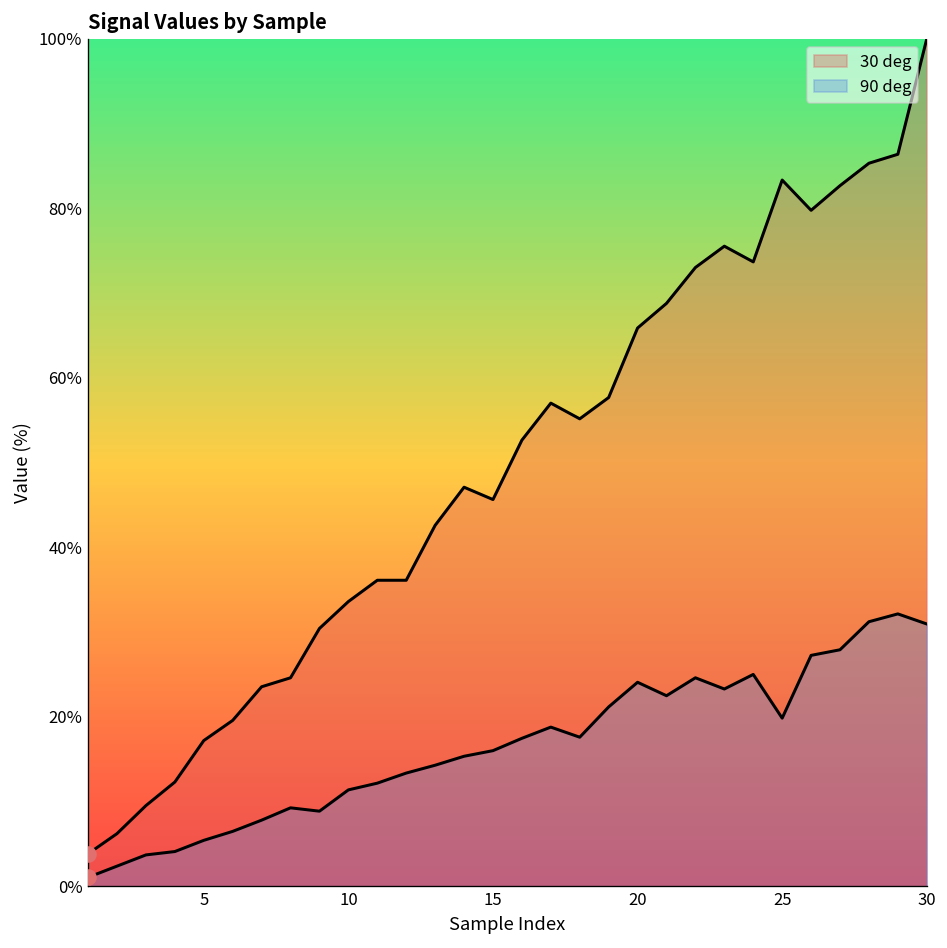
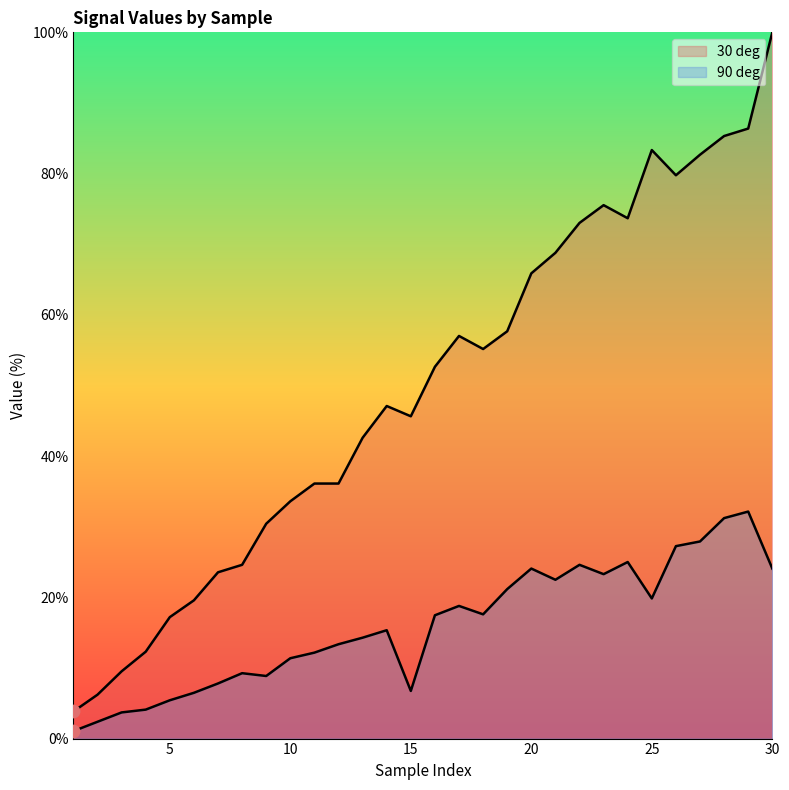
  {
    "90 deg": {
      "5": "5%",
      "10": "11%",
-     "15": "16%",
+     "15": "7%",
      "20": "24%",
      "25": "20%",
-     "30": "31%"
+     "30": "24%"
    }
  }
